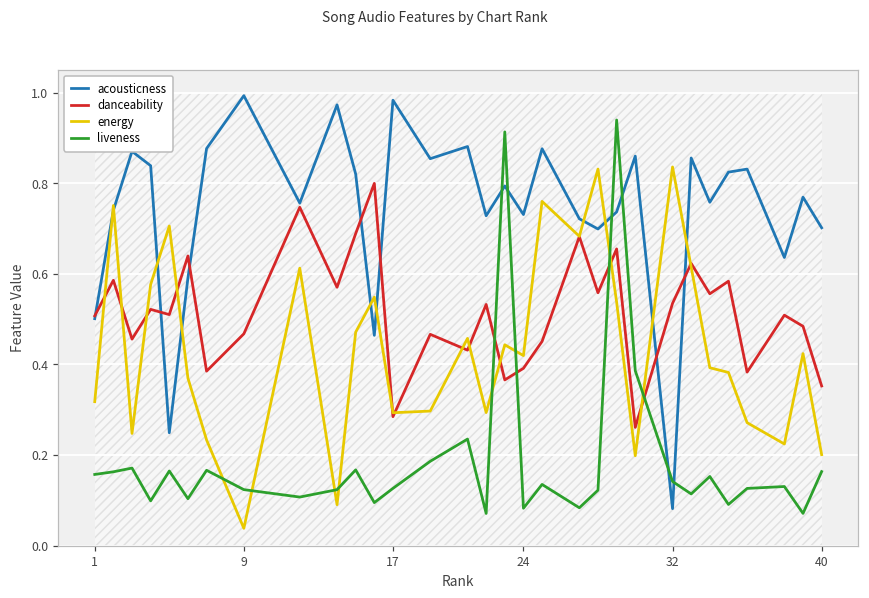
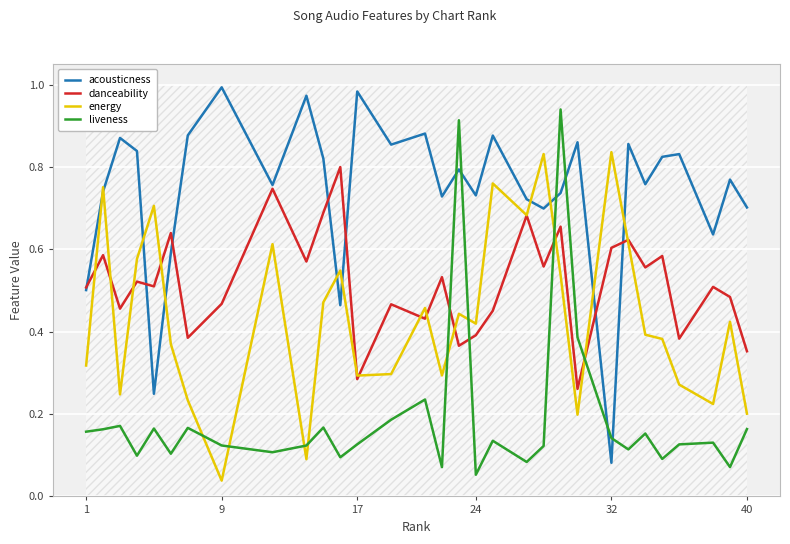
  {
    "acousticness": {
      "1": 0.50,
      "9": 0.99,
      "17": 0.98,
      "24": 0.73,
      "32": 0.08,
      "40": 0.70
    },
    "danceability": {
      "1": 0.51,
      "9": 0.47,
      "17": 0.28,
      "24": 0.39,
-     "32": 0.53,
+     "32": 0.60,
      "40": 0.35
    },
    "energy": {
      "1": 0.32,
      "9": 0.04,
      "17": 0.29,
      "24": 0.42,
      "32": 0.84,
      "40": 0.20
    },
    "liveness": {
      "1": 0.16,
      "9": 0.12,
      "17": 0.13,
-     "24": 0.08,
+     "24": 0.05,
      "32": 0.14,
      "40": 0.16
    }
  }
